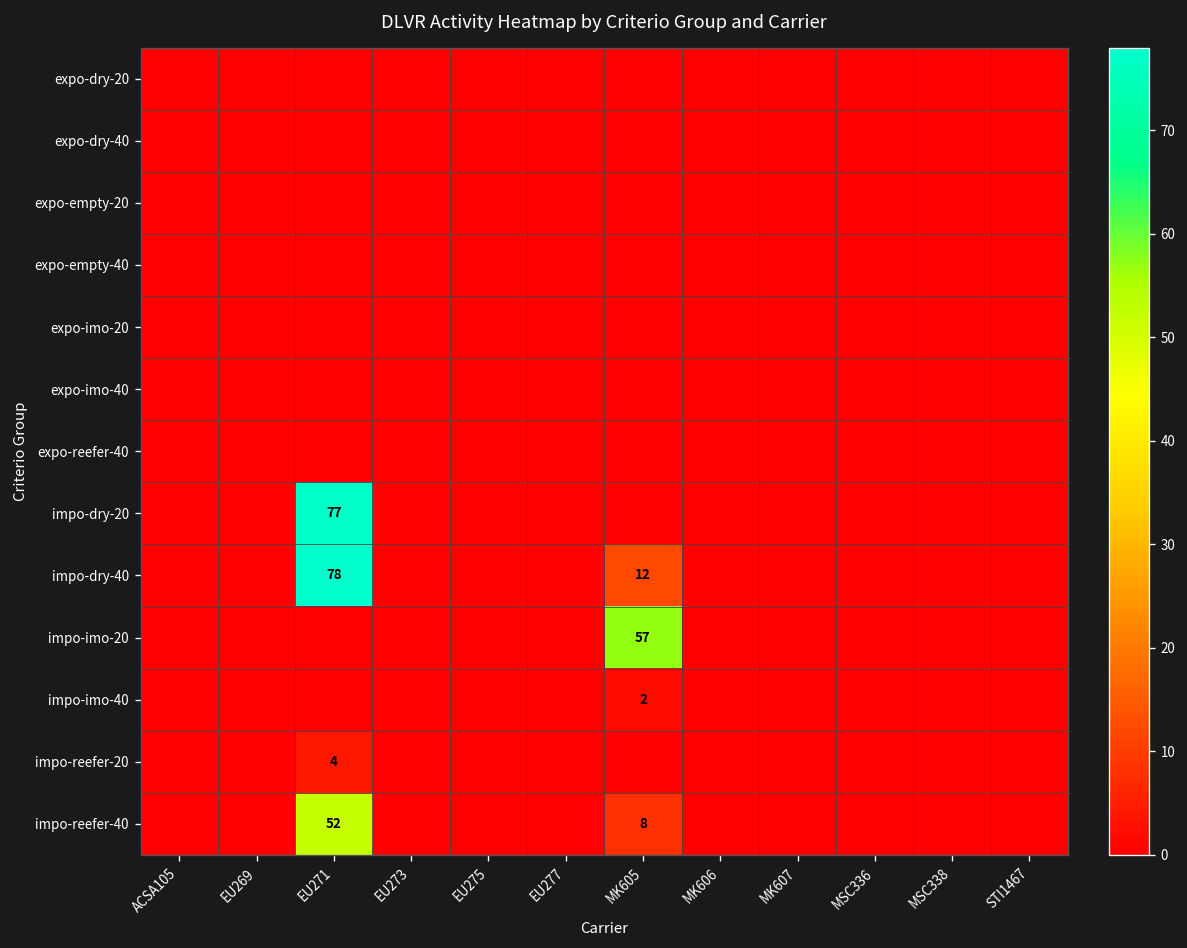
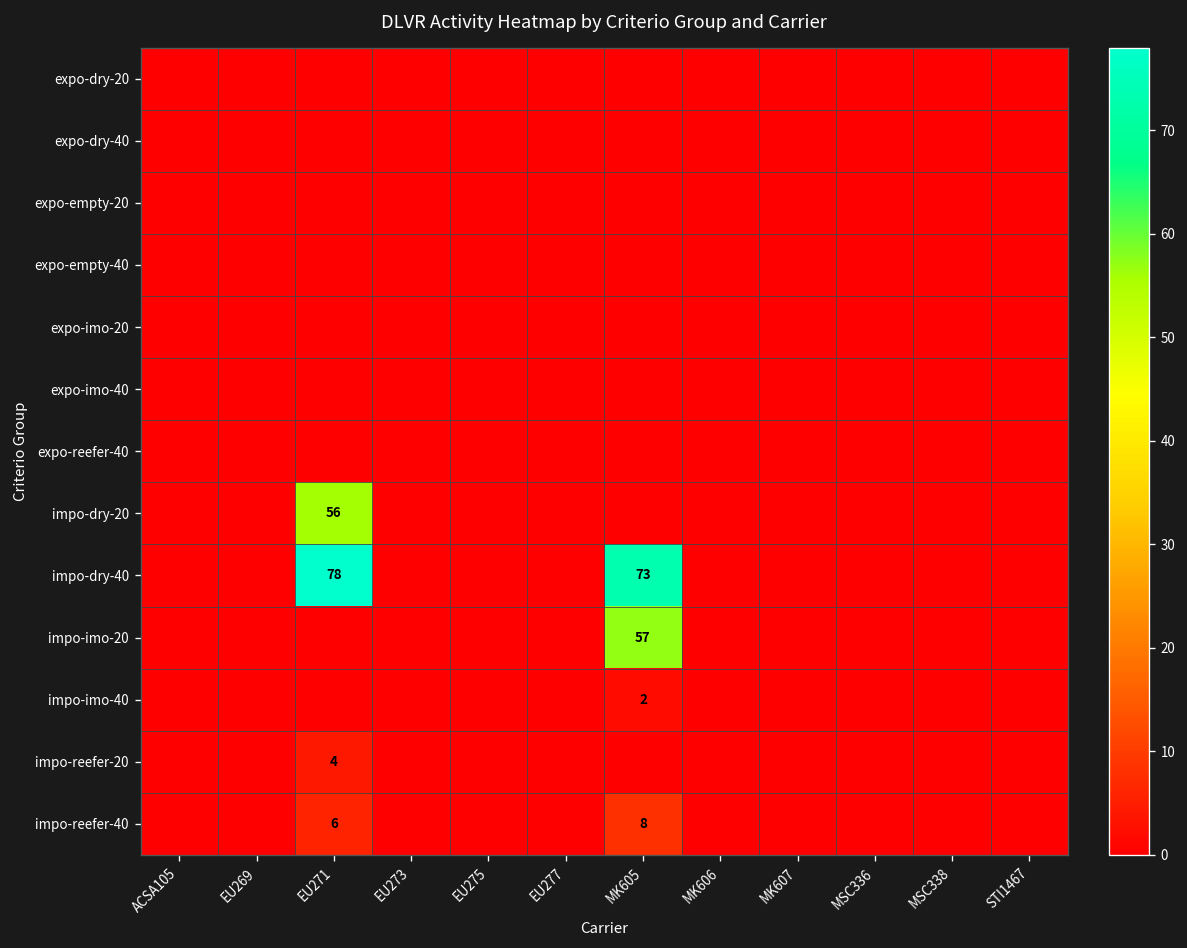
  {
    "impo-dry-20": {
-     "EU271": 77
+     "EU271": 56
    },
    "impo-dry-40": {
      "EU271": 78,
-     "MK605": 12
+     "MK605": 73
    },
    "impo-imo-20": {
      "MK605": 57
    },
    "impo-imo-40": {
      "MK605": 2
    },
    "impo-reefer-20": {
      "EU271": 4
    },
    "impo-reefer-40": {
-     "EU271": 52,
+     "EU271": 6,
      "MK605": 8
    }
  }
